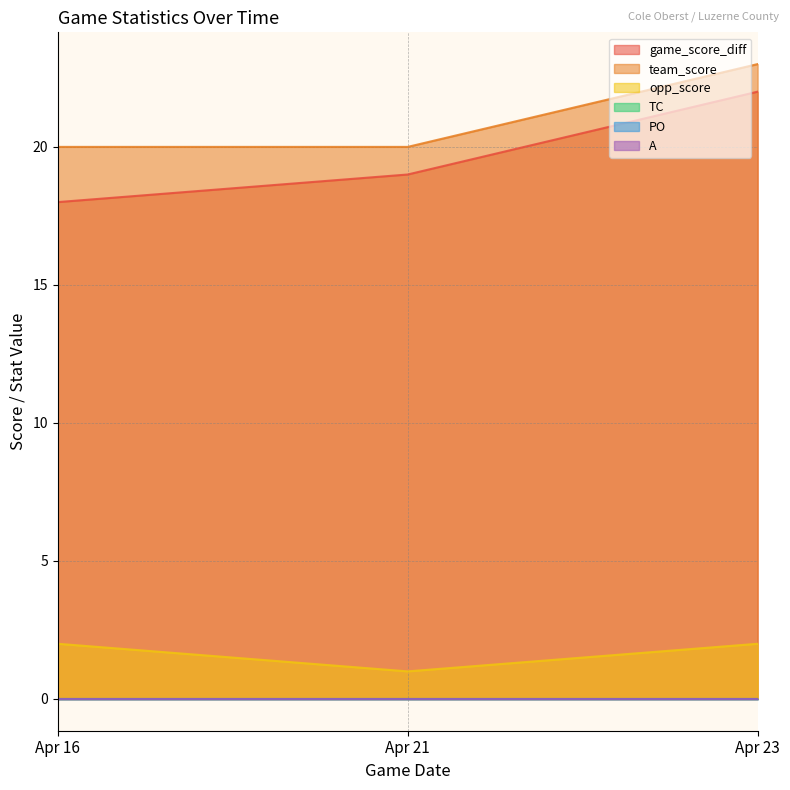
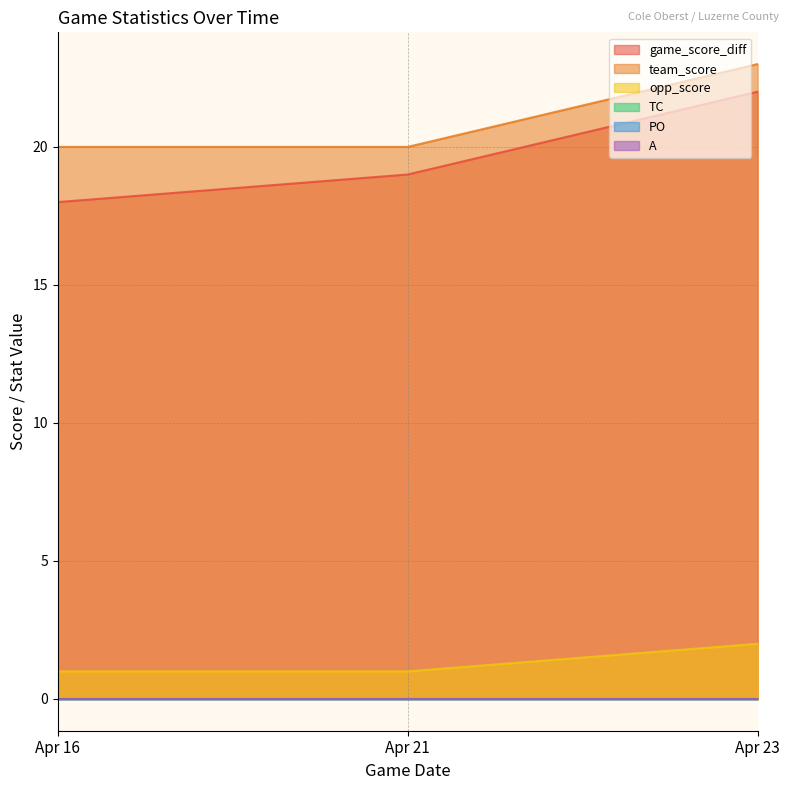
  {
    "opp_score": {
-     "Apr 16": 2,
+     "Apr 16": 1,
      "Apr 21": 1,
      "Apr 23": 2
    },
    "A": {
      "Apr 16": 0,
      "Apr 21": 0,
      "Apr 23": 0
    }
  }
